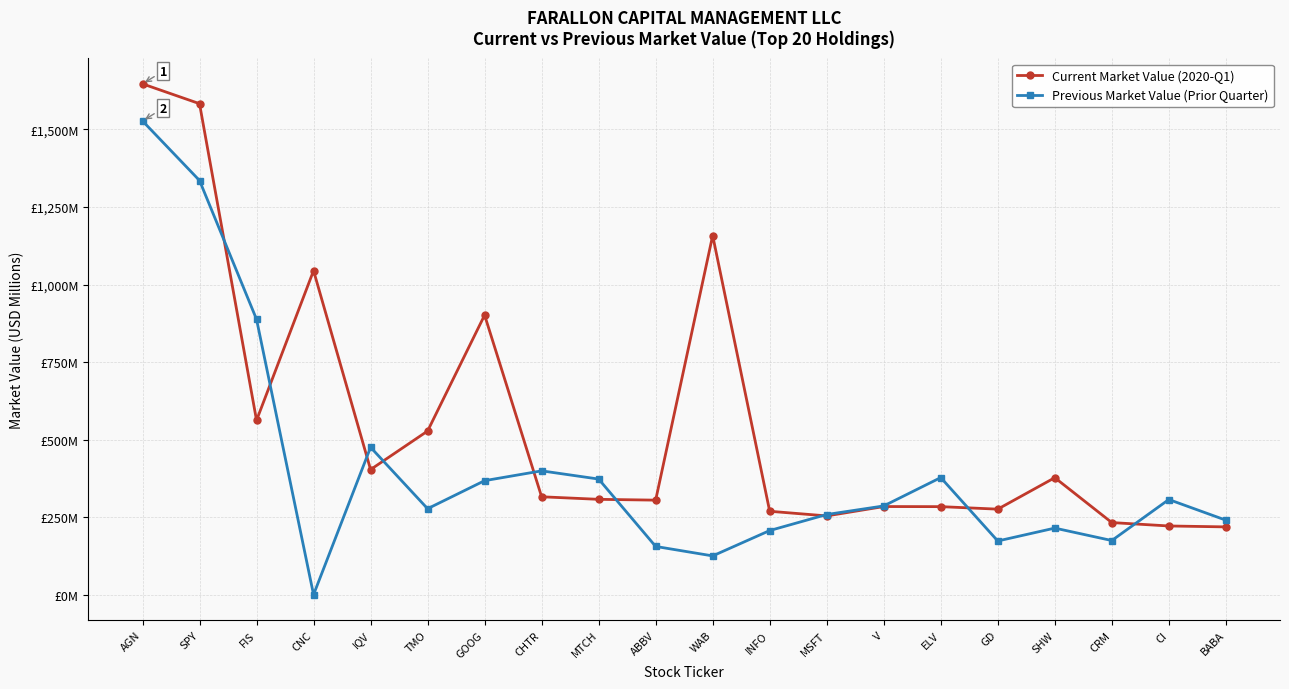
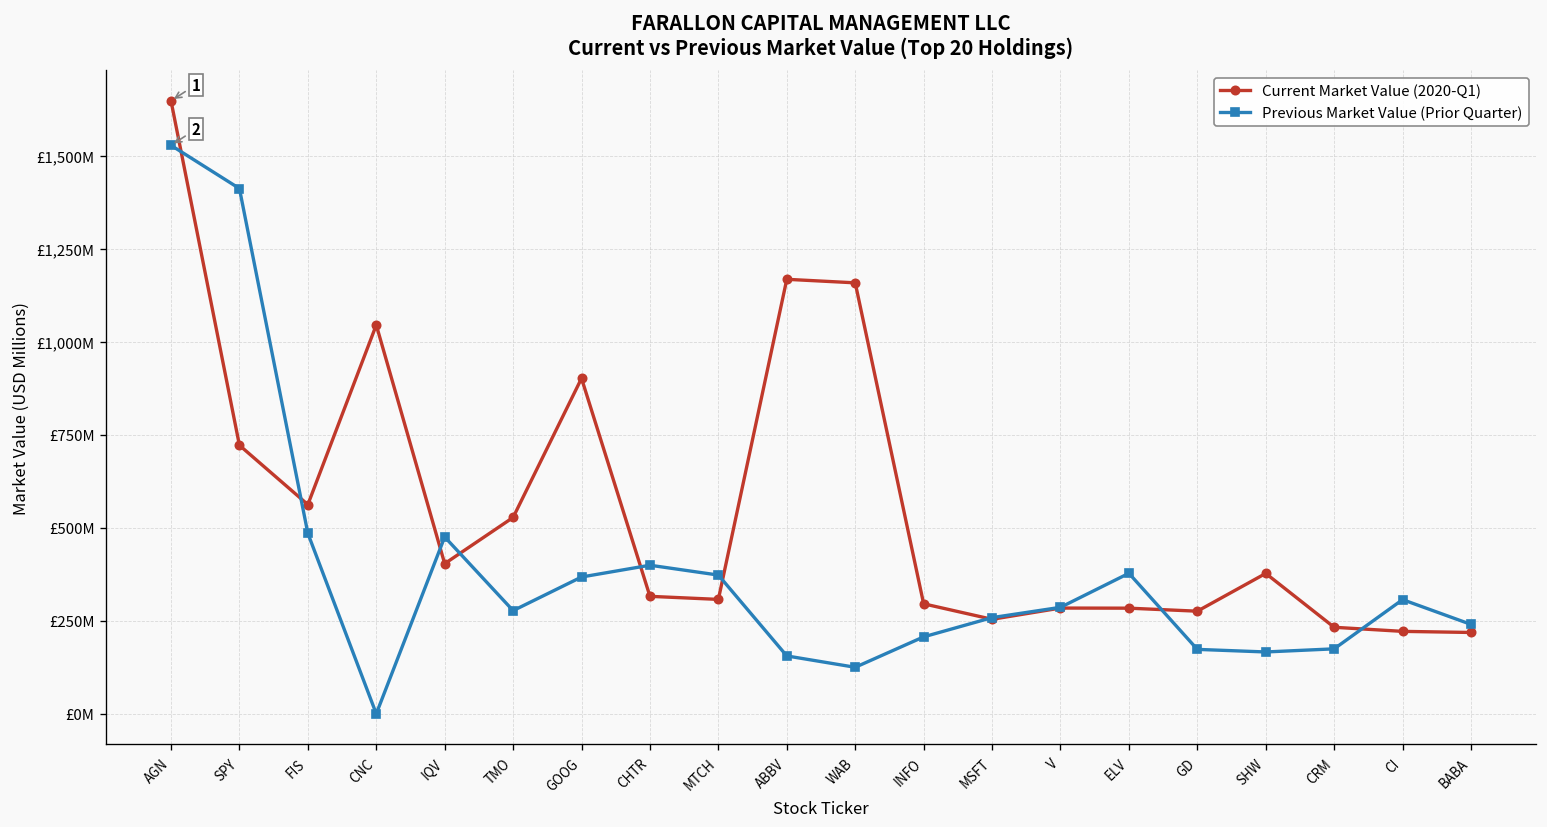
  {
    "Current Market Value (2020-Q1)": {
-     "SPY": "£1,580,000,000",
+     "SPY": "£720,000,000",
      "FIS": "£560,000,000",
      "CNC": "£1,040,000,000",
      "IQV": "£400,000,000",
      "TMO": "£530,000,000",
      "GOOG": "£900,000,000",
      "CHTR": "£320,000,000",
      "MTCH": "£310,000,000",
-     "ABBV": "£300,000,000",
+     "ABBV": "£1,170,000,000",
      "WAB": "£1,160,000,000",
-     "INFO": "£270,000,000",
+     "INFO": "£300,000,000",
      "ELV": "£280,000,000",
      "GD": "£280,000,000",
      "SHW": "£380,000,000",
      "CRM": "£230,000,000",
      "CI": "£220,000,000",
      "BABA": "£220,000,000"
    },
    "Previous Market Value (Prior Quarter)": {
-     "SPY": "£1,340,000,000",
-     "FIS": "£890,000,000",
+     "SPY": "£1,410,000,000",
+     "FIS": "£480,000,000",
      "CNC": "£0",
      "IQV": "£480,000,000",
      "TMO": "£280,000,000",
      "GOOG": "£370,000,000",
      "CHTR": "£400,000,000",
      "MTCH": "£370,000,000",
      "ABBV": "£160,000,000",
      "WAB": "£120,000,000",
      "INFO": "£210,000,000",
      "ELV": "£380,000,000",
      "GD": "£170,000,000",
-     "SHW": "£210,000,000",
+     "SHW": "£170,000,000",
      "CRM": "£170,000,000",
      "CI": "£310,000,000",
      "BABA": "£240,000,000"
    }
  }
